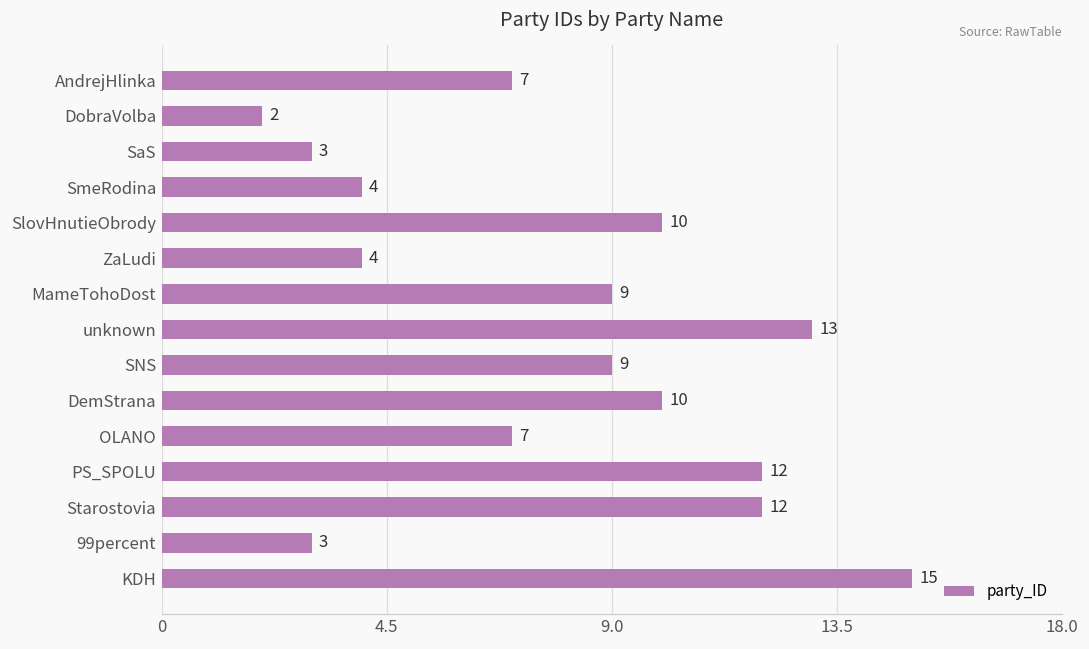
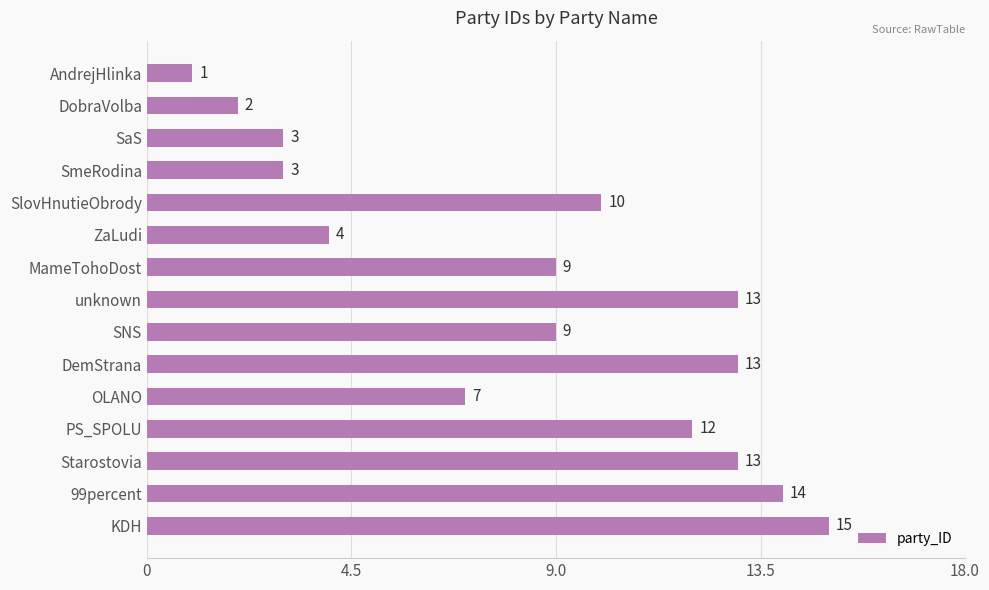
  {
-   "AndrejHlinka": 7,
+   "AndrejHlinka": 1,
    "DobraVolba": 2,
    "SaS": 3,
-   "SmeRodina": 4,
+   "SmeRodina": 3,
    "SlovHnutieObrody": 10,
    "ZaLudi": 4,
    "MameTohoDost": 9,
    "unknown": 13,
    "SNS": 9,
-   "DemStrana": 10,
+   "DemStrana": 13,
    "OLANO": 7,
    "PS_SPOLU": 12,
-   "Starostovia": 12,
-   "99percent": 3,
+   "Starostovia": 13,
+   "99percent": 14,
    "KDH": 15
  }
